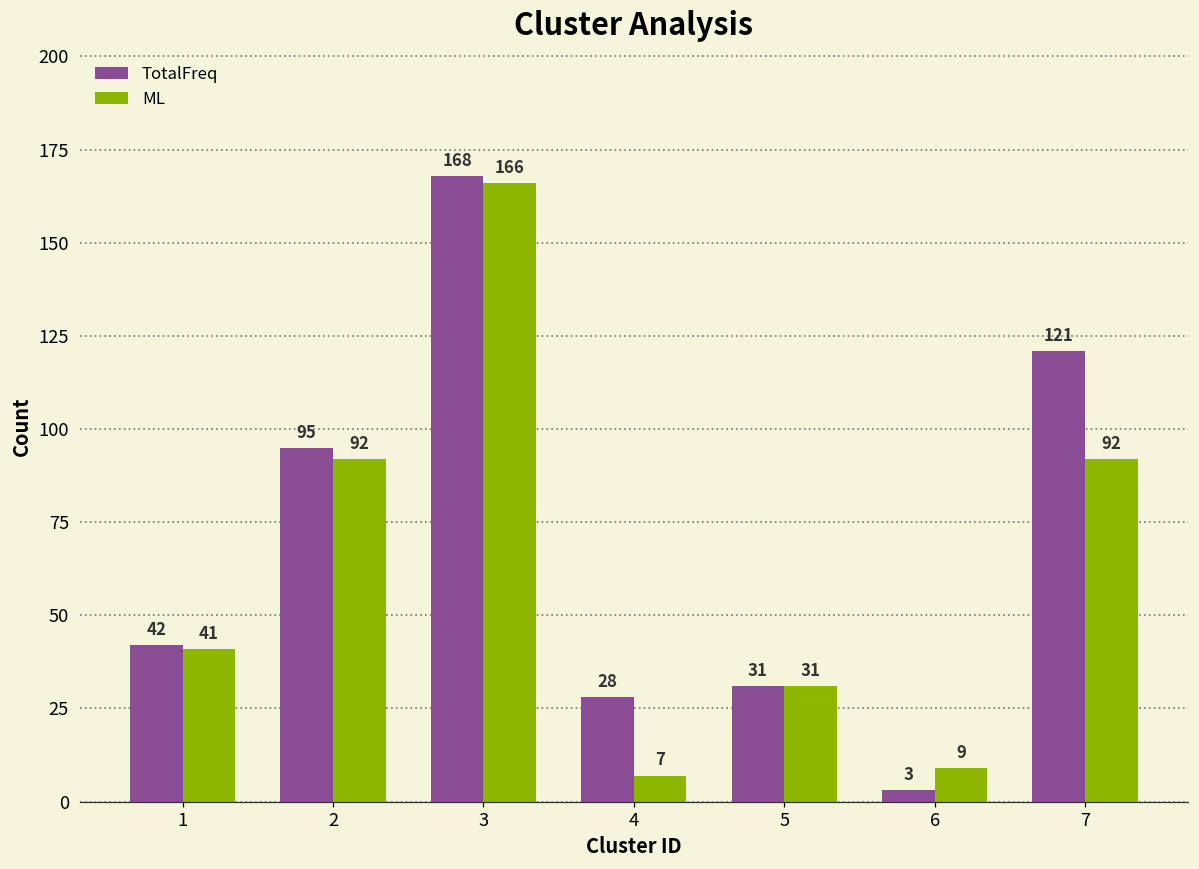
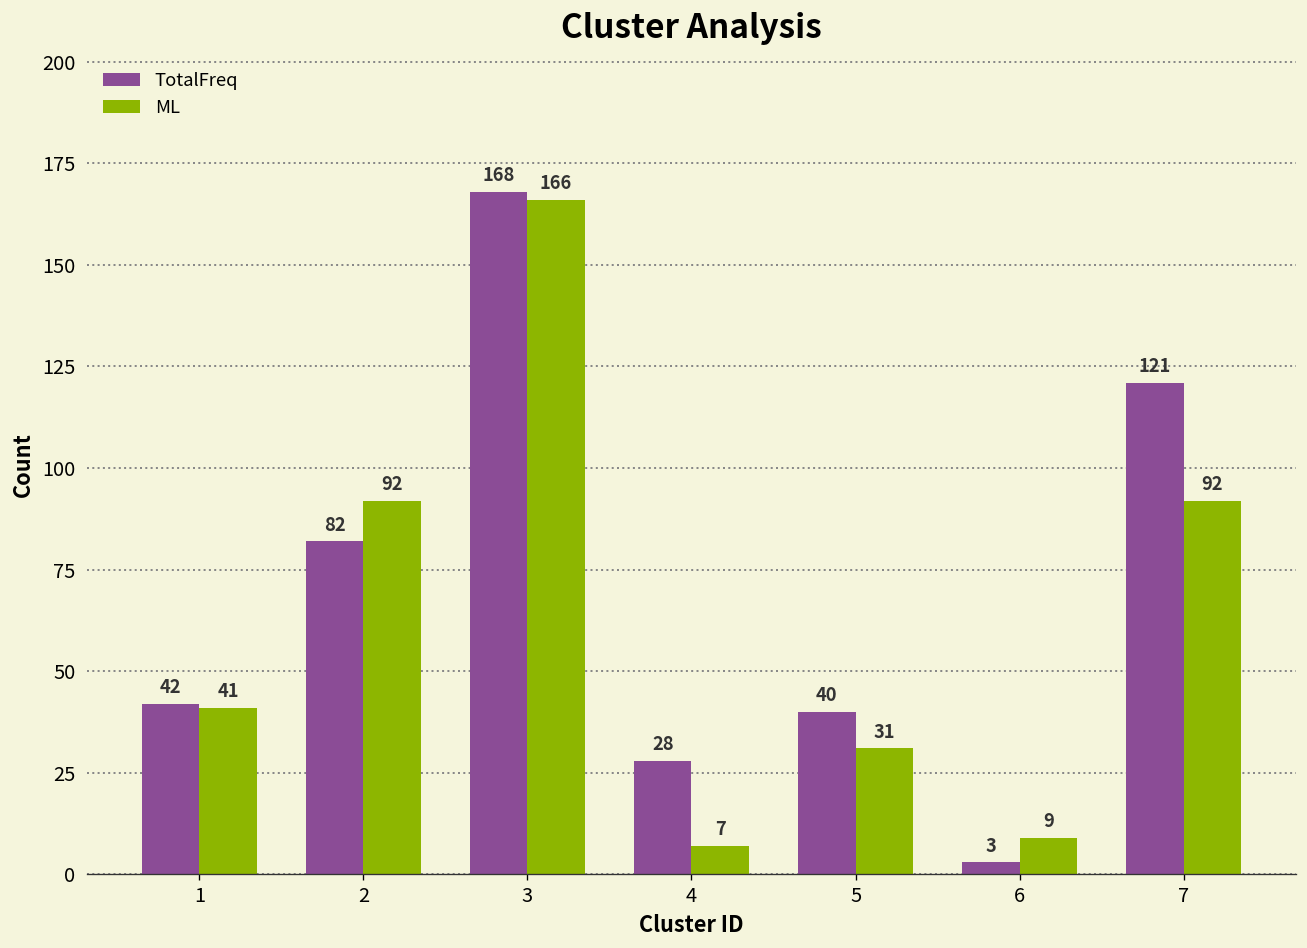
  {
    "TotalFreq": {
      "1": 42,
-     "2": 95,
+     "2": 82,
      "3": 168,
      "4": 28,
-     "5": 31,
+     "5": 40,
      "6": 3,
      "7": 121
    },
    "ML": {
      "1": 41,
      "2": 92,
      "3": 166,
      "4": 7,
      "5": 31,
      "6": 9,
      "7": 92
    }
  }
